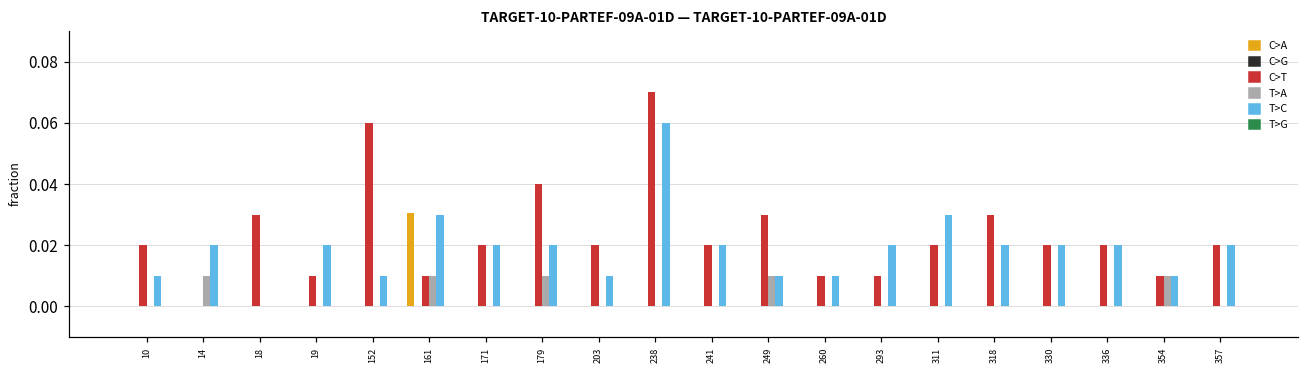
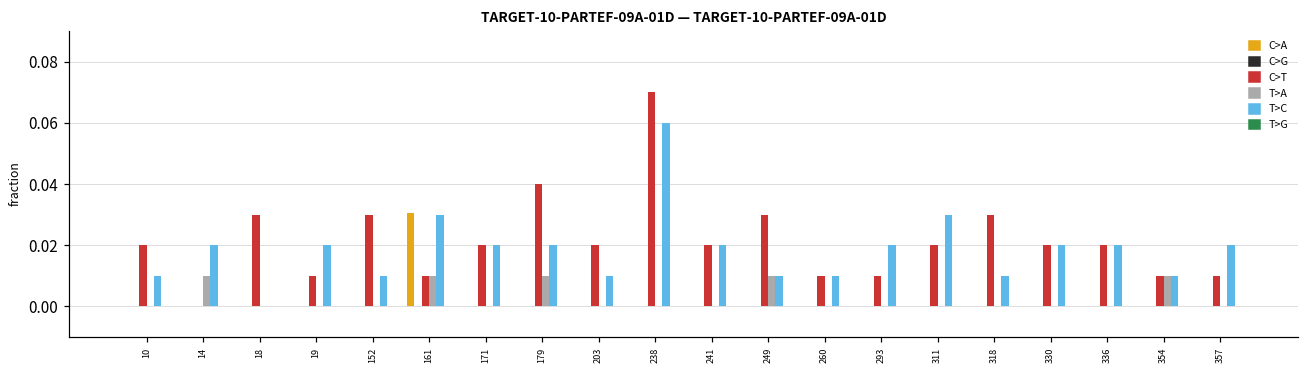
  {
    "C>A": {
      "10": 0.00,
      "14": 0.00,
      "18": 0.00,
      "19": 0.00,
      "152": 0.00,
      "161": 0.03,
      "171": 0.00,
      "179": 0.00,
      "203": 0.00,
      "238": 0.00,
      "241": 0.00,
      "249": 0.00,
      "260": 0.00,
      "293": 0.00,
      "311": 0.00,
      "318": 0.00,
      "330": 0.00,
      "336": 0.00,
      "354": 0.00,
      "357": 0.00
    },
    "C>G": {
      "10": 0.00,
      "14": 0.00,
      "18": 0.00,
      "19": 0.00,
      "152": 0.00,
      "161": 0.00,
      "171": 0.00,
      "179": 0.00,
      "203": 0.00,
      "238": 0.00,
      "241": 0.00,
      "249": 0.00,
      "260": 0.00,
      "293": 0.00,
      "311": 0.00,
      "318": 0.00,
      "330": 0.00,
      "336": 0.00,
      "354": 0.00,
      "357": 0.00
    },
    "C>T": {
      "10": 0.02,
      "14": 0.00,
      "18": 0.03,
      "19": 0.01,
-     "152": 0.06,
+     "152": 0.03,
      "161": 0.01,
      "171": 0.02,
      "179": 0.04,
      "203": 0.02,
      "238": 0.07,
      "241": 0.02,
      "249": 0.03,
      "260": 0.01,
      "293": 0.01,
      "311": 0.02,
      "318": 0.03,
      "330": 0.02,
      "336": 0.02,
      "354": 0.01,
-     "357": 0.02
+     "357": 0.01
    },
    "T>A": {
      "10": 0.00,
      "14": 0.01,
      "18": 0.00,
      "19": 0.00,
      "152": 0.00,
      "161": 0.01,
      "171": 0.00,
      "179": 0.01,
      "203": 0.00,
      "238": 0.00,
      "241": 0.00,
      "249": 0.01,
      "260": 0.00,
      "293": 0.00,
      "311": 0.00,
      "318": 0.00,
      "330": 0.00,
      "336": 0.00,
      "354": 0.01,
      "357": 0.00
    },
    "T>C": {
      "10": 0.01,
      "14": 0.02,
      "18": 0.00,
      "19": 0.02,
      "152": 0.01,
      "161": 0.03,
      "171": 0.02,
      "179": 0.02,
      "203": 0.01,
      "238": 0.06,
      "241": 0.02,
      "249": 0.01,
      "260": 0.01,
      "293": 0.02,
      "311": 0.03,
-     "318": 0.02,
+     "318": 0.01,
      "330": 0.02,
      "336": 0.02,
      "354": 0.01,
      "357": 0.02
    },
    "T>G": {
      "10": 0.00,
      "14": 0.00,
      "18": 0.00,
      "19": 0.00,
      "152": 0.00,
      "161": 0.00,
      "171": 0.00,
      "179": 0.00,
      "203": 0.00,
      "238": 0.00,
      "241": 0.00,
      "249": 0.00,
      "260": 0.00,
      "293": 0.00,
      "311": 0.00,
      "318": 0.00,
      "330": 0.00,
      "336": 0.00,
      "354": 0.00,
      "357": 0.00
    }
  }
